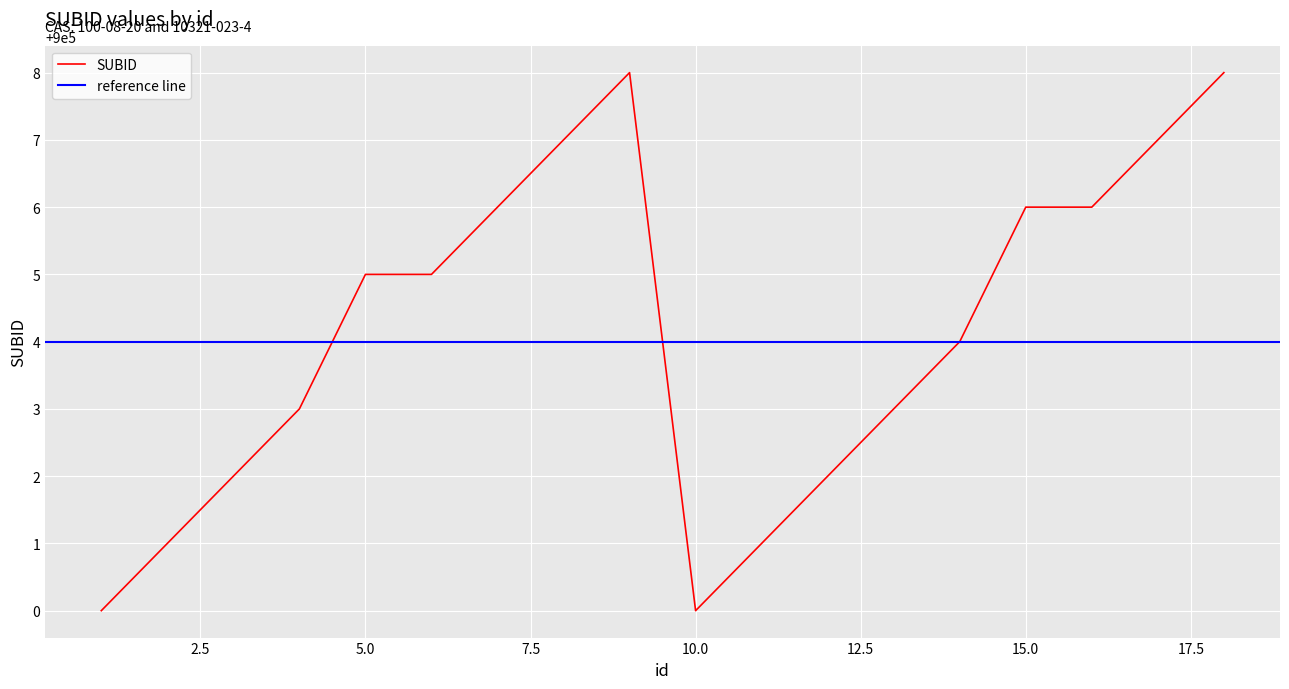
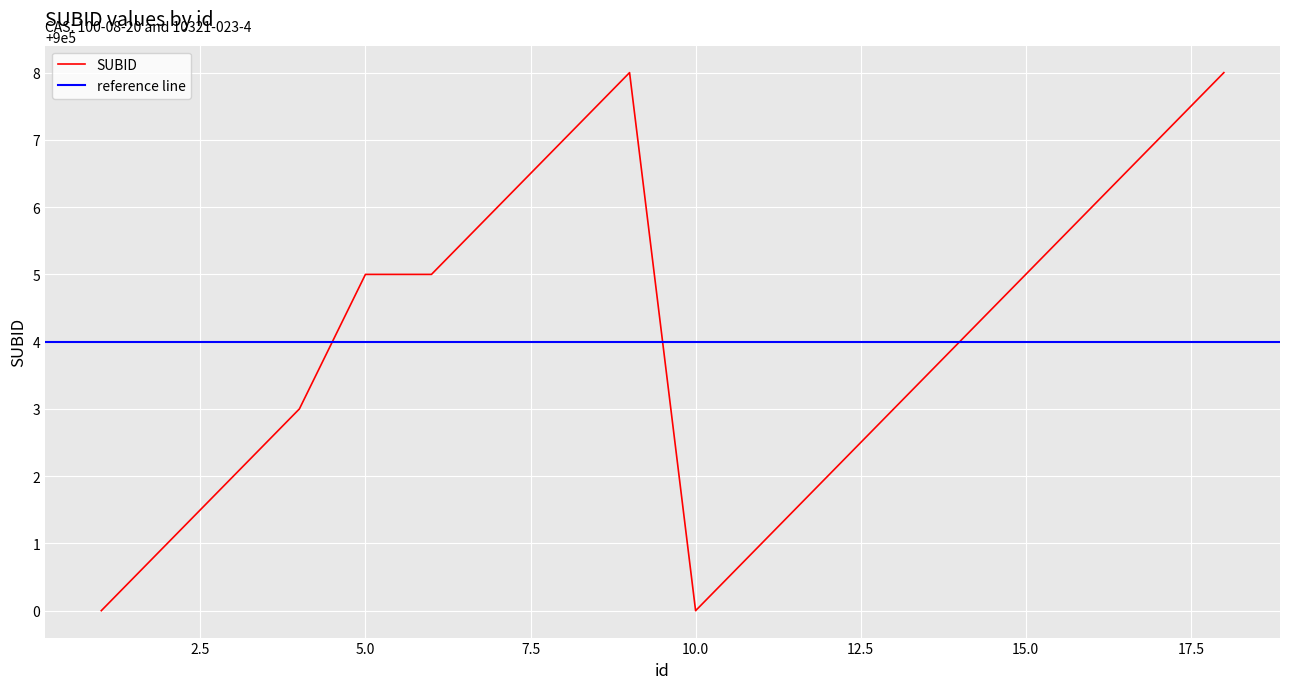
  {
    "5.0": 900005,
    "10.0": 900000,
-   "15.0": 900006
+   "15.0": 900005
  }
